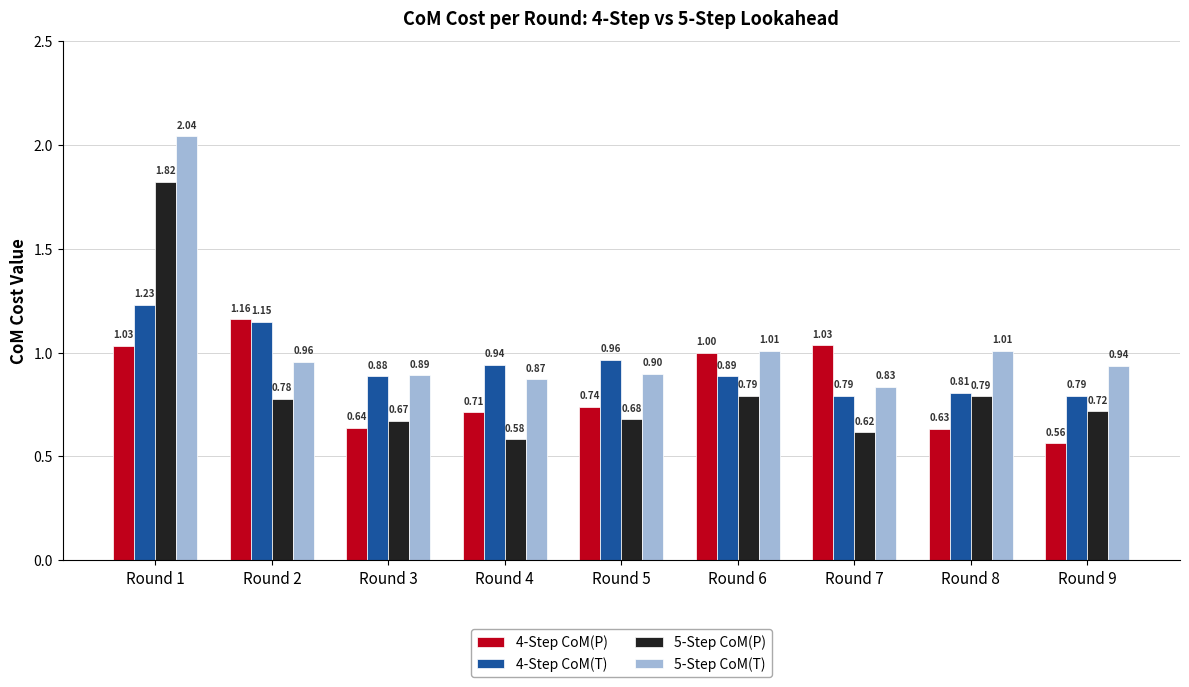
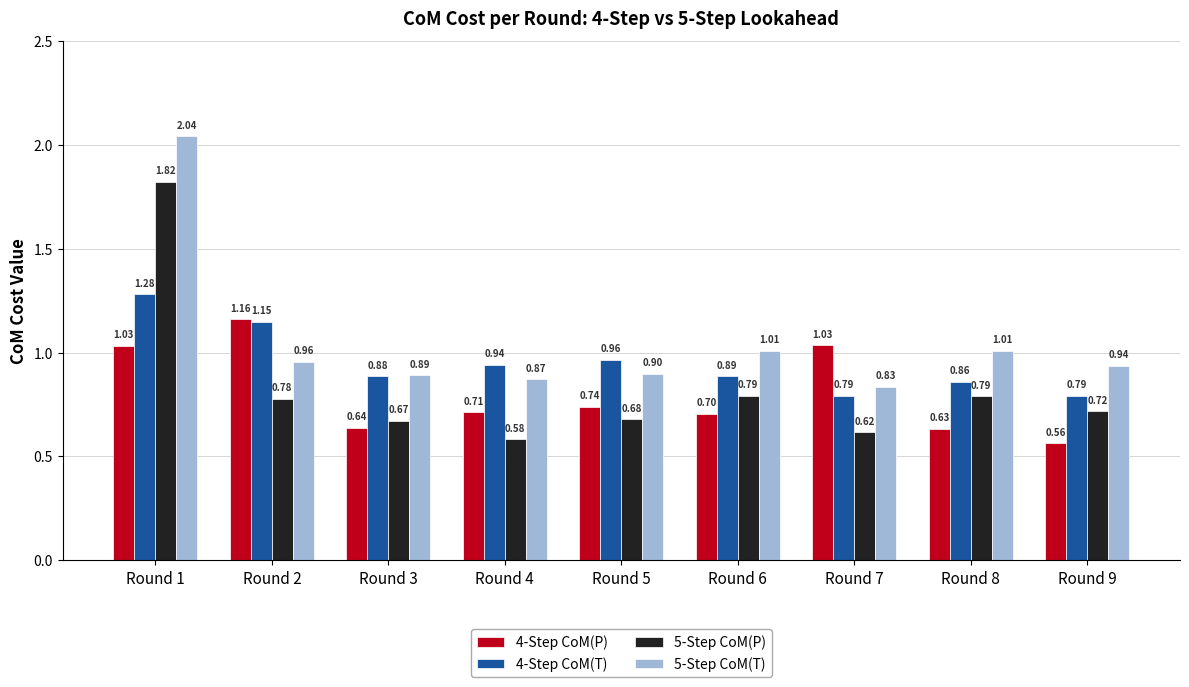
  {
    "4-Step CoM(P)": {
      "Round 1": 1.03,
      "Round 2": 1.16,
      "Round 3": 0.64,
      "Round 4": 0.71,
      "Round 5": 0.74,
-     "Round 6": 1.00,
+     "Round 6": 0.70,
      "Round 7": 1.03,
      "Round 8": 0.63,
      "Round 9": 0.56
    },
    "4-Step CoM(T)": {
-     "Round 1": 1.23,
+     "Round 1": 1.28,
      "Round 2": 1.15,
      "Round 3": 0.88,
      "Round 4": 0.94,
      "Round 5": 0.96,
      "Round 6": 0.89,
      "Round 7": 0.79,
-     "Round 8": 0.81,
+     "Round 8": 0.86,
      "Round 9": 0.79
    },
    "5-Step CoM(P)": {
      "Round 1": 1.82,
      "Round 2": 0.78,
      "Round 3": 0.67,
      "Round 4": 0.58,
      "Round 5": 0.68,
      "Round 6": 0.79,
      "Round 7": 0.62,
      "Round 8": 0.79,
      "Round 9": 0.72
    },
    "5-Step CoM(T)": {
      "Round 1": 2.04,
      "Round 2": 0.96,
      "Round 3": 0.89,
      "Round 4": 0.87,
      "Round 5": 0.90,
      "Round 6": 1.01,
      "Round 7": 0.83,
      "Round 8": 1.01,
      "Round 9": 0.94
    }
  }
